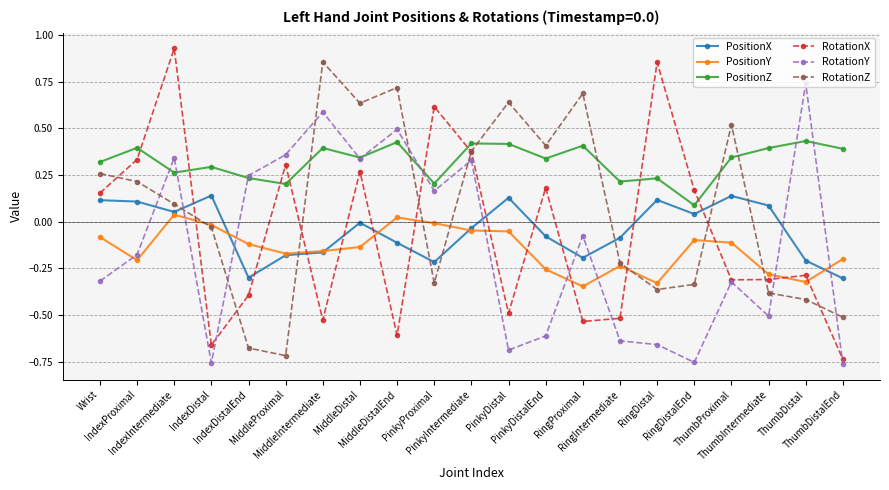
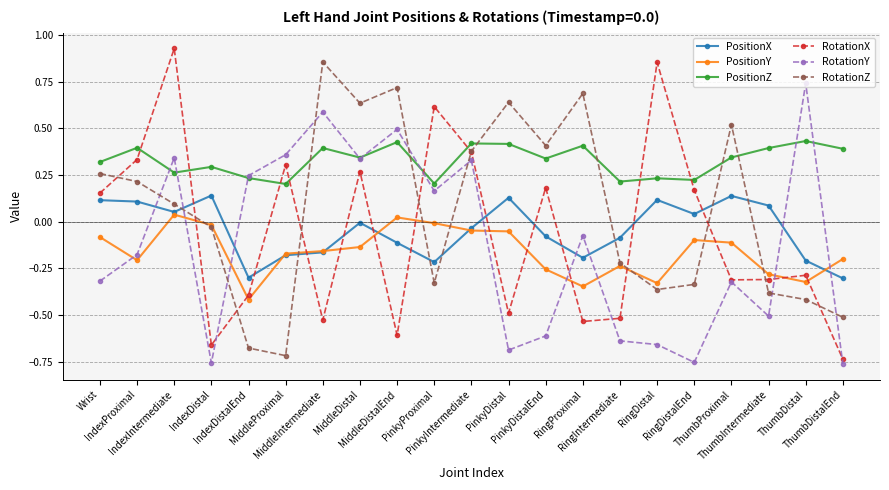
  {
    "PositionX": {
      "Wrist": 0.12,
      "IndexProximal": 0.11,
      "IndexIntermediate": 0.05,
      "IndexDistal": 0.14,
      "IndexDistalEnd": -0.30,
      "MiddleDistal": -0.01,
      "MiddleDistalEnd": -0.11,
      "PinkyProximal": -0.22,
      "PinkyDistal": 0.13,
      "PinkyDistalEnd": -0.08,
      "RingProximal": -0.19,
      "RingIntermediate": -0.09,
      "RingDistal": 0.12,
      "RingDistalEnd": 0.04,
      "ThumbProximal": 0.14,
      "ThumbIntermediate": 0.09,
      "ThumbDistal": -0.21,
      "ThumbDistalEnd": -0.30
    },
    "PositionY": {
      "Wrist": -0.08,
      "IndexProximal": -0.21,
      "IndexIntermediate": 0.04,
-     "IndexDistalEnd": -0.12,
+     "IndexDistalEnd": -0.42,
      "MiddleDistal": -0.14,
      "MiddleDistalEnd": 0.02,
      "PinkyProximal": -0.01,
      "PinkyDistal": -0.05,
      "PinkyDistalEnd": -0.26,
      "RingProximal": -0.35,
      "RingIntermediate": -0.24,
      "RingDistal": -0.33,
      "RingDistalEnd": -0.10,
      "ThumbProximal": -0.11,
      "ThumbIntermediate": -0.28,
      "ThumbDistal": -0.32,
      "ThumbDistalEnd": -0.20
    },
    "PositionZ": {
      "Wrist": 0.32,
      "IndexProximal": 0.40,
      "IndexIntermediate": 0.26,
      "IndexDistal": 0.29,
      "MiddleProximal": 0.20,
      "MiddleIntermediate": 0.39,
      "MiddleDistalEnd": 0.43,
      "PinkyProximal": 0.20,
      "PinkyIntermediate": 0.42,
      "PinkyDistal": 0.42,
      "PinkyDistalEnd": 0.34,
      "RingProximal": 0.41,
      "RingIntermediate": 0.21,
      "RingDistal": 0.23,
-     "RingDistalEnd": 0.09,
+     "RingDistalEnd": 0.22,
      "ThumbProximal": 0.34,
      "ThumbIntermediate": 0.39,
      "ThumbDistal": 0.43,
      "ThumbDistalEnd": 0.39
    },
    "RotationX": {
      "Wrist": 0.15,
      "IndexProximal": 0.33,
      "IndexIntermediate": 0.93,
      "IndexDistal": -0.66,
      "IndexDistalEnd": -0.39,
      "MiddleProximal": 0.30,
      "MiddleIntermediate": -0.53,
      "MiddleDistal": 0.27,
      "MiddleDistalEnd": -0.61,
      "PinkyProximal": 0.62,
      "PinkyDistal": -0.49,
      "PinkyDistalEnd": 0.18,
      "RingProximal": -0.53,
      "RingIntermediate": -0.52,
      "RingDistal": 0.85,
      "RingDistalEnd": 0.17,
      "ThumbIntermediate": -0.31,
      "ThumbDistal": -0.29,
      "ThumbDistalEnd": -0.74
    },
    "RotationY": {
      "Wrist": -0.32,
      "IndexProximal": -0.18,
      "IndexIntermediate": 0.34,
      "IndexDistal": -0.76,
      "MiddleProximal": 0.36,
      "MiddleIntermediate": 0.59,
      "MiddleDistalEnd": 0.49,
      "PinkyProximal": 0.16,
      "PinkyIntermediate": 0.33,
      "PinkyDistal": -0.69,
      "PinkyDistalEnd": -0.61,
      "RingProximal": -0.08,
      "RingIntermediate": -0.64,
      "RingDistal": -0.66,
      "RingDistalEnd": -0.75,
      "ThumbIntermediate": -0.51,
      "ThumbDistalEnd": -0.76
    },
    "RotationZ": {
      "Wrist": 0.26,
      "IndexProximal": 0.21,
      "IndexIntermediate": 0.09,
      "IndexDistalEnd": -0.68,
      "MiddleProximal": -0.72,
      "MiddleIntermediate": 0.85,
      "MiddleDistal": 0.63,
      "MiddleDistalEnd": 0.72,
      "PinkyProximal": -0.33,
      "PinkyDistal": 0.64,
      "PinkyDistalEnd": 0.41,
      "RingProximal": 0.69,
      "RingIntermediate": -0.22,
      "RingDistal": -0.36,
      "RingDistalEnd": -0.34,
      "ThumbProximal": 0.52,
      "ThumbIntermediate": -0.38,
      "ThumbDistal": -0.42,
      "ThumbDistalEnd": -0.51
    }
  }
